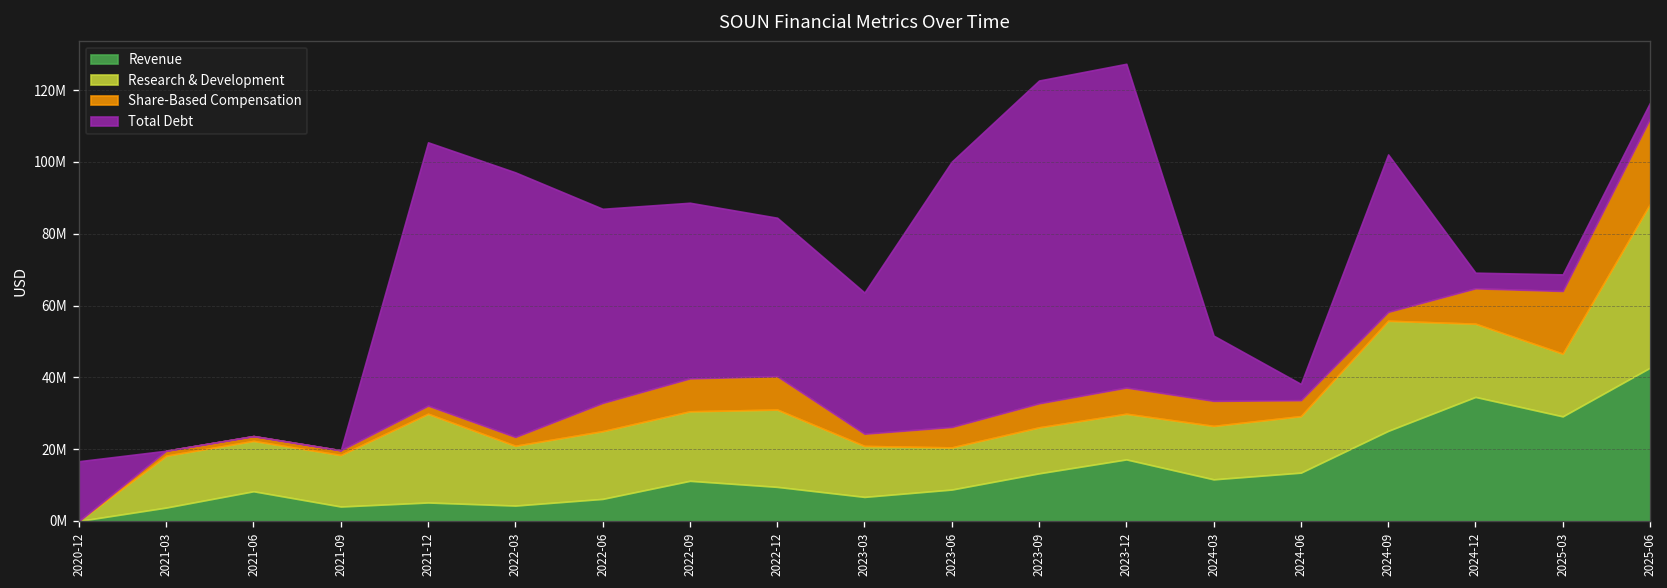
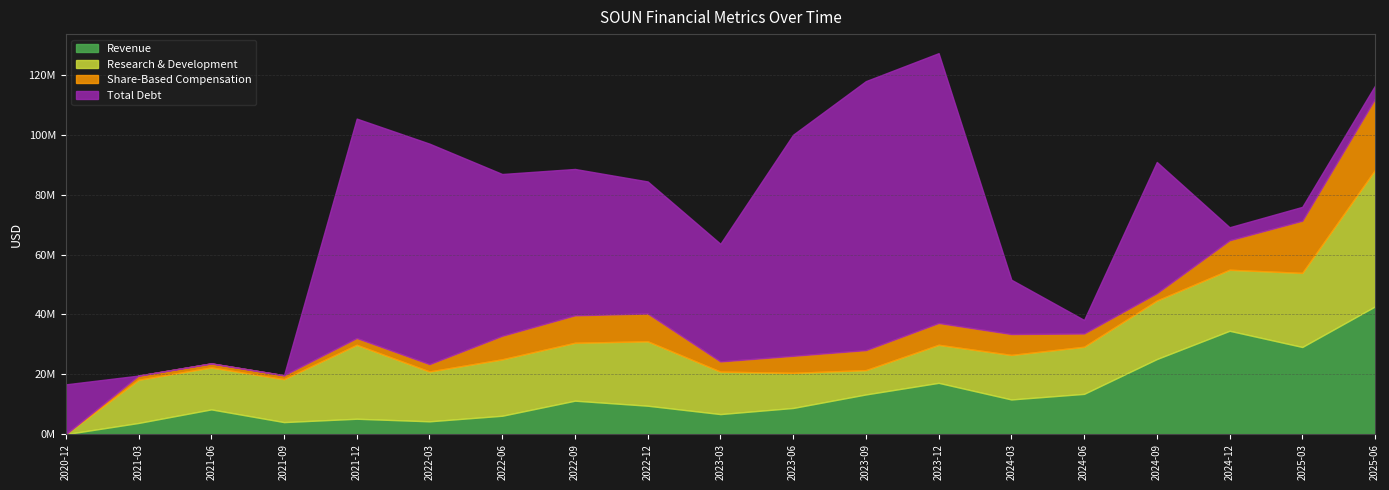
  {
    "Revenue": {
      "2021-03": 4000000,
      "2021-06": 8000000,
      "2021-09": 4000000,
      "2021-12": 5000000,
      "2022-03": 4000000,
      "2022-06": 6000000,
      "2022-09": 11000000,
      "2022-12": 10000000,
      "2023-03": 7000000,
      "2023-06": 9000000,
      "2023-09": 13000000,
      "2023-12": 17000000,
      "2024-03": 12000000,
      "2024-06": 13000000,
      "2024-09": 25000000,
      "2024-12": 35000000,
      "2025-03": 29000000,
      "2025-06": 43000000
    },
    "Research & Development": {
      "2021-03": 14000000,
      "2021-06": 14000000,
      "2021-09": 14000000,
      "2021-12": 25000000,
      "2022-03": 17000000,
      "2022-06": 19000000,
      "2022-09": 19000000,
      "2022-12": 22000000,
      "2023-03": 14000000,
      "2023-06": 12000000,
-     "2023-09": 13000000,
+     "2023-09": 8000000,
      "2023-12": 13000000,
      "2024-03": 15000000,
      "2024-06": 16000000,
-     "2024-09": 31000000,
+     "2024-09": 20000000,
      "2024-12": 20000000,
-     "2025-03": 17000000,
+     "2025-03": 25000000,
      "2025-06": 46000000
    },
    "Share-Based Compensation": {
      "2021-12": 2000000,
      "2022-03": 2000000,
      "2022-06": 8000000,
      "2022-09": 9000000,
      "2022-12": 9000000,
      "2023-03": 3000000,
      "2023-06": 6000000,
      "2023-09": 7000000,
      "2023-12": 7000000,
      "2024-03": 7000000,
      "2024-06": 4000000,
      "2024-09": 2000000,
      "2024-12": 10000000,
      "2025-03": 17000000,
      "2025-06": 24000000
    },
    "Total Debt": {
      "2020-12": 17000000,
      "2021-12": 73000000,
      "2022-03": 74000000,
      "2022-06": 54000000,
      "2022-09": 49000000,
      "2022-12": 44000000,
      "2023-03": 39000000,
      "2023-06": 74000000,
      "2023-09": 90000000,
      "2023-12": 90000000,
      "2024-03": 18000000,
      "2024-06": 5000000,
      "2024-09": 44000000,
      "2024-12": 4000000,
      "2025-03": 5000000,
      "2025-06": 4000000
    }
  }
